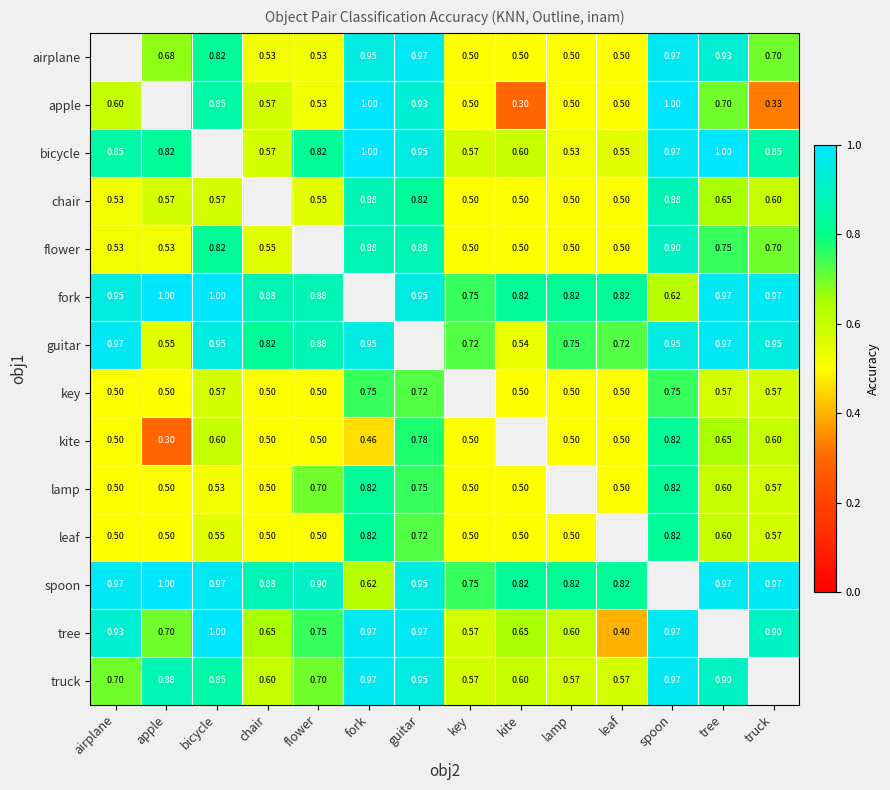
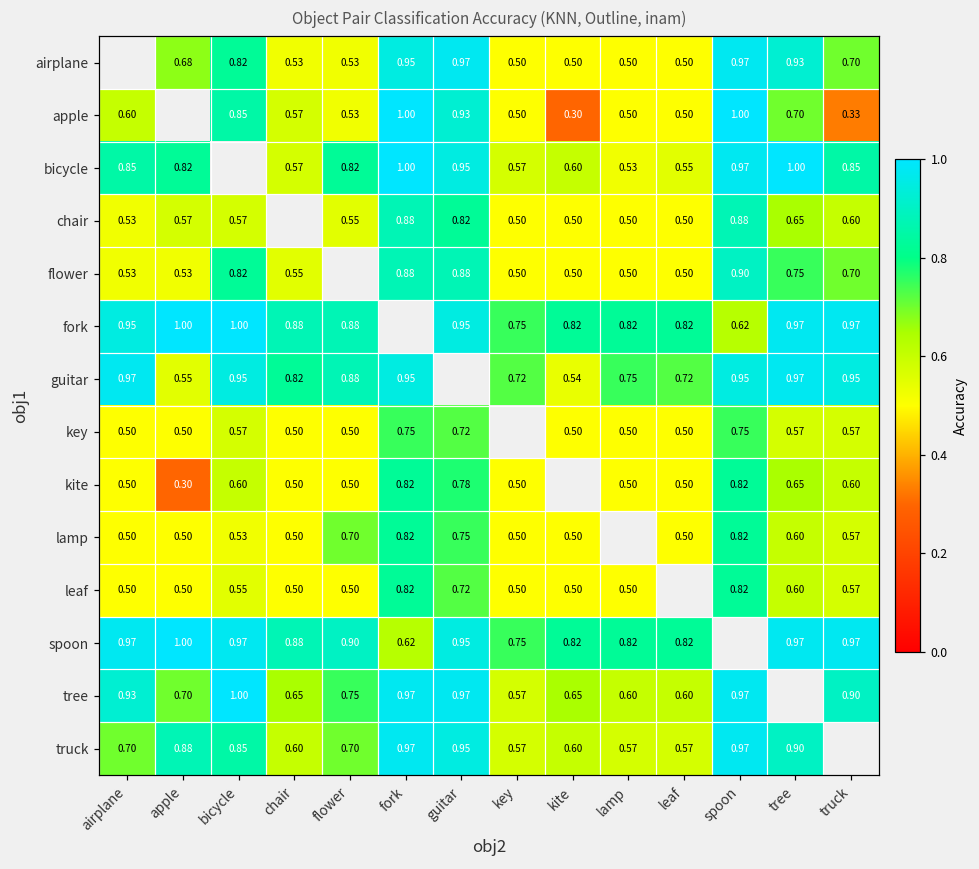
  {
    "airplane": {
      "apple": 0.68,
      "bicycle": 0.82,
      "chair": 0.53,
      "flower": 0.53,
      "fork": 0.95,
      "guitar": 0.97,
      "key": 0.50,
      "kite": 0.50,
      "lamp": 0.50,
      "leaf": 0.50,
      "spoon": 0.97,
      "tree": 0.93,
      "truck": 0.70
    },
    "apple": {
      "airplane": 0.60,
      "bicycle": 0.85,
      "chair": 0.57,
      "flower": 0.53,
      "fork": 1.00,
      "guitar": 0.93,
      "key": 0.50,
      "kite": 0.30,
      "lamp": 0.50,
      "leaf": 0.50,
      "spoon": 1.00,
      "tree": 0.70,
      "truck": 0.33
    },
    "bicycle": {
      "airplane": 0.85,
      "apple": 0.82,
      "chair": 0.57,
      "flower": 0.82,
      "fork": 1.00,
      "guitar": 0.95,
      "key": 0.57,
      "kite": 0.60,
      "lamp": 0.53,
      "leaf": 0.55,
      "spoon": 0.97,
      "tree": 1.00,
      "truck": 0.85
    },
    "chair": {
      "airplane": 0.53,
      "apple": 0.57,
      "bicycle": 0.57,
      "flower": 0.55,
      "fork": 0.88,
      "guitar": 0.82,
      "key": 0.50,
      "kite": 0.50,
      "lamp": 0.50,
      "leaf": 0.50,
      "spoon": 0.88,
      "tree": 0.65,
      "truck": 0.60
    },
    "flower": {
      "airplane": 0.53,
      "apple": 0.53,
      "bicycle": 0.82,
      "chair": 0.55,
      "fork": 0.88,
      "guitar": 0.88,
      "key": 0.50,
      "kite": 0.50,
      "lamp": 0.50,
      "leaf": 0.50,
      "spoon": 0.90,
      "tree": 0.75,
      "truck": 0.70
    },
    "fork": {
      "airplane": 0.95,
      "apple": 1.00,
      "bicycle": 1.00,
      "chair": 0.88,
      "flower": 0.88,
      "guitar": 0.95,
      "key": 0.75,
      "kite": 0.82,
      "lamp": 0.82,
      "leaf": 0.82,
      "spoon": 0.62,
      "tree": 0.97,
      "truck": 0.97
    },
    "guitar": {
      "airplane": 0.97,
      "apple": 0.55,
      "bicycle": 0.95,
      "chair": 0.82,
      "flower": 0.88,
      "fork": 0.95,
      "key": 0.72,
      "kite": 0.54,
      "lamp": 0.75,
      "leaf": 0.72,
      "spoon": 0.95,
      "tree": 0.97,
      "truck": 0.95
    },
    "key": {
      "airplane": 0.50,
      "apple": 0.50,
      "bicycle": 0.57,
      "chair": 0.50,
      "flower": 0.50,
      "fork": 0.75,
      "guitar": 0.72,
      "kite": 0.50,
      "lamp": 0.50,
      "leaf": 0.50,
      "spoon": 0.75,
      "tree": 0.57,
      "truck": 0.57
    },
    "kite": {
      "airplane": 0.50,
      "apple": 0.30,
      "bicycle": 0.60,
      "chair": 0.50,
      "flower": 0.50,
-     "fork": 0.46,
+     "fork": 0.82,
      "guitar": 0.78,
      "key": 0.50,
      "lamp": 0.50,
      "leaf": 0.50,
      "spoon": 0.82,
      "tree": 0.65,
      "truck": 0.60
    },
    "lamp": {
      "airplane": 0.50,
      "apple": 0.50,
      "bicycle": 0.53,
      "chair": 0.50,
      "flower": 0.70,
      "fork": 0.82,
      "guitar": 0.75,
      "key": 0.50,
      "kite": 0.50,
      "leaf": 0.50,
      "spoon": 0.82,
      "tree": 0.60,
      "truck": 0.57
    },
    "leaf": {
      "airplane": 0.50,
      "apple": 0.50,
      "bicycle": 0.55,
      "chair": 0.50,
      "flower": 0.50,
      "fork": 0.82,
      "guitar": 0.72,
      "key": 0.50,
      "kite": 0.50,
      "lamp": 0.50,
      "spoon": 0.82,
      "tree": 0.60,
      "truck": 0.57
    },
    "spoon": {
      "airplane": 0.97,
      "apple": 1.00,
      "bicycle": 0.97,
      "chair": 0.88,
      "flower": 0.90,
      "fork": 0.62,
      "guitar": 0.95,
      "key": 0.75,
      "kite": 0.82,
      "lamp": 0.82,
      "leaf": 0.82,
      "tree": 0.97,
      "truck": 0.97
    },
    "tree": {
      "airplane": 0.93,
      "apple": 0.70,
      "bicycle": 1.00,
      "chair": 0.65,
      "flower": 0.75,
      "fork": 0.97,
      "guitar": 0.97,
      "key": 0.57,
      "kite": 0.65,
      "lamp": 0.60,
-     "leaf": 0.40,
+     "leaf": 0.60,
      "spoon": 0.97,
      "truck": 0.90
    },
    "truck": {
      "airplane": 0.70,
      "apple": 0.88,
      "bicycle": 0.85,
      "chair": 0.60,
      "flower": 0.70,
      "fork": 0.97,
      "guitar": 0.95,
      "key": 0.57,
      "kite": 0.60,
      "lamp": 0.57,
      "leaf": 0.57,
      "spoon": 0.97,
      "tree": 0.90
    }
  }
